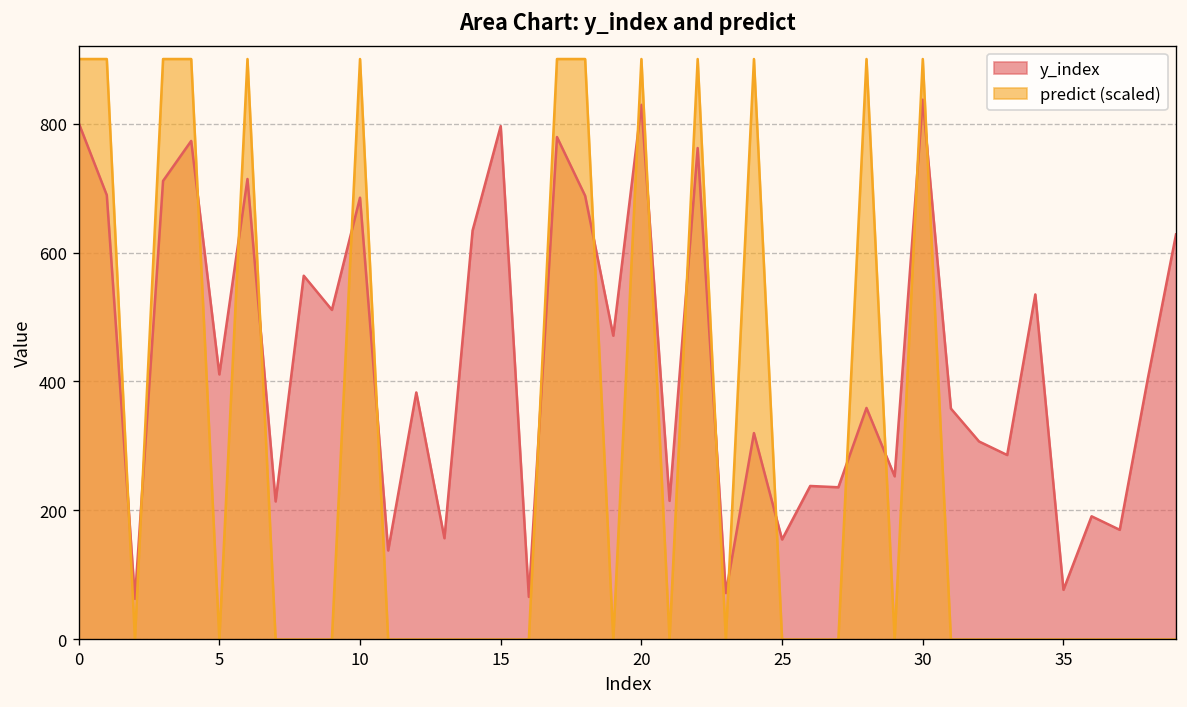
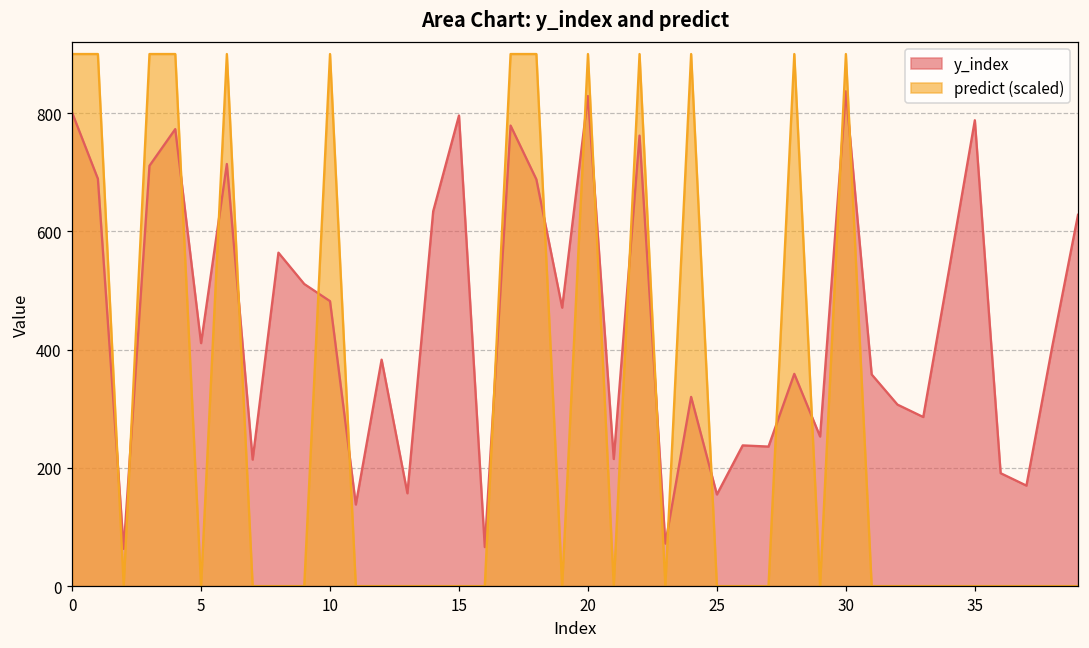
  {
    "y_index": {
      "0": 800,
      "5": 410,
-     "10": 690,
+     "10": 480,
      "15": 800,
      "20": 830,
      "25": 160,
      "30": 840,
-     "35": 80
+     "35": 790
    },
    "predict (scaled)": {
      "0": 900,
      "5": 0,
      "10": 900,
      "15": 0,
      "20": 900,
      "25": 0,
      "30": 900,
      "35": 0
    }
  }
